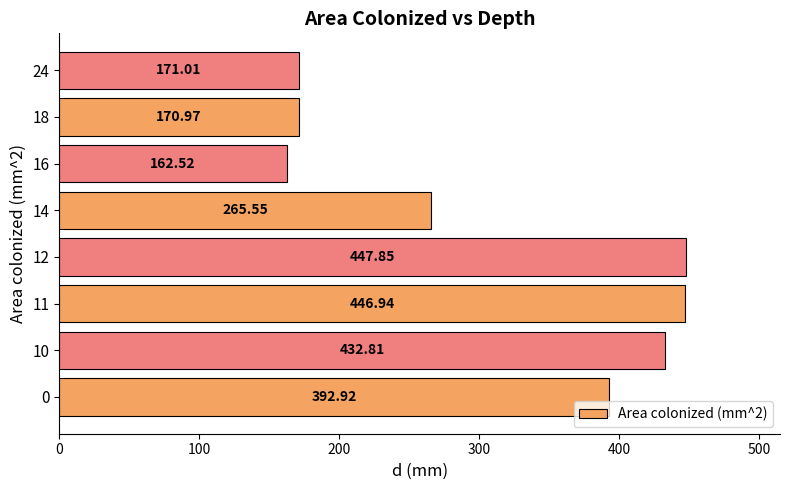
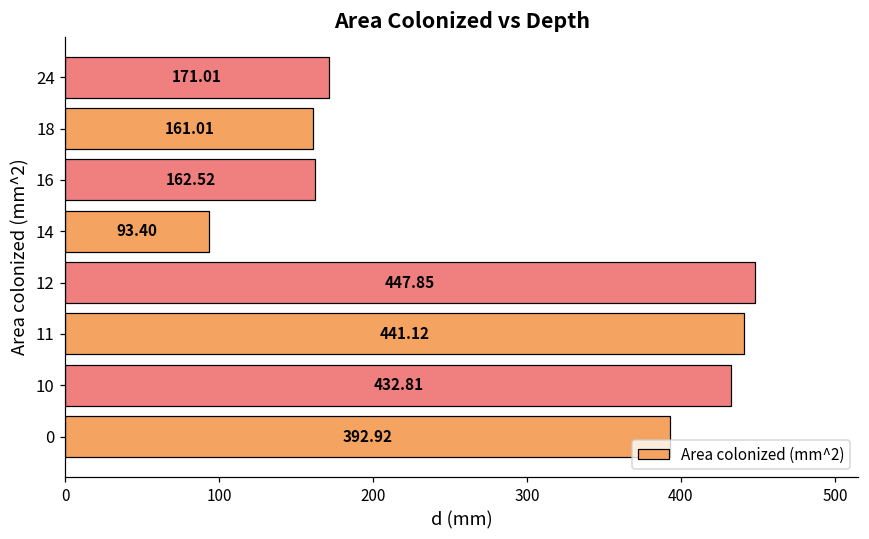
  {
    "24": 171.01,
-   "18": 170.97,
+   "18": 161.01,
    "16": 162.52,
-   "14": 265.55,
+   "14": 93.40,
    "12": 447.85,
-   "11": 446.94,
+   "11": 441.12,
    "10": 432.81,
    "0": 392.92
  }
